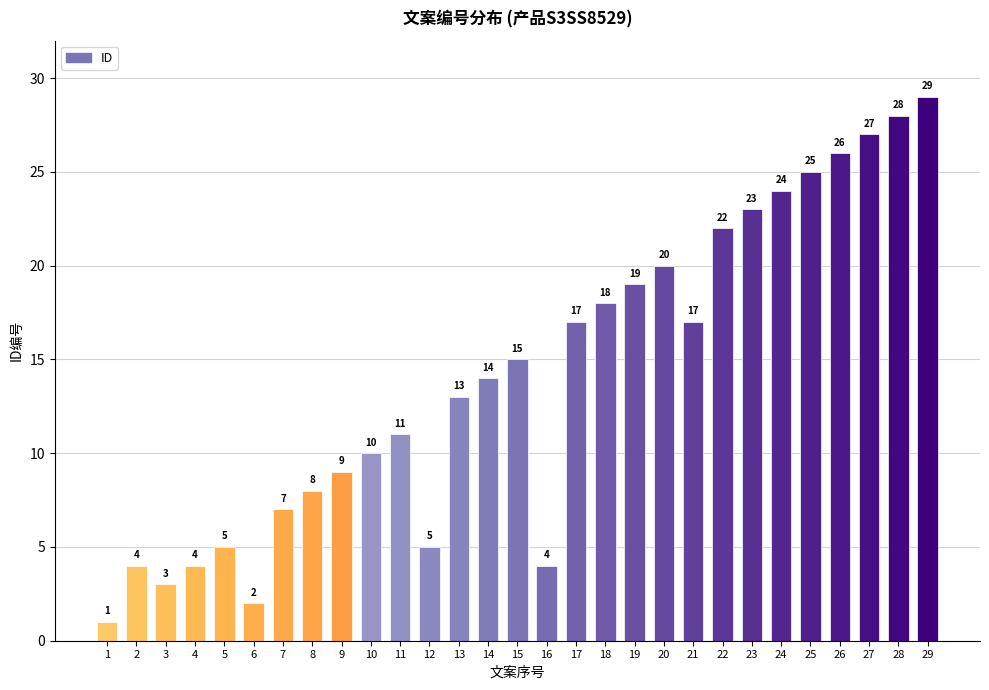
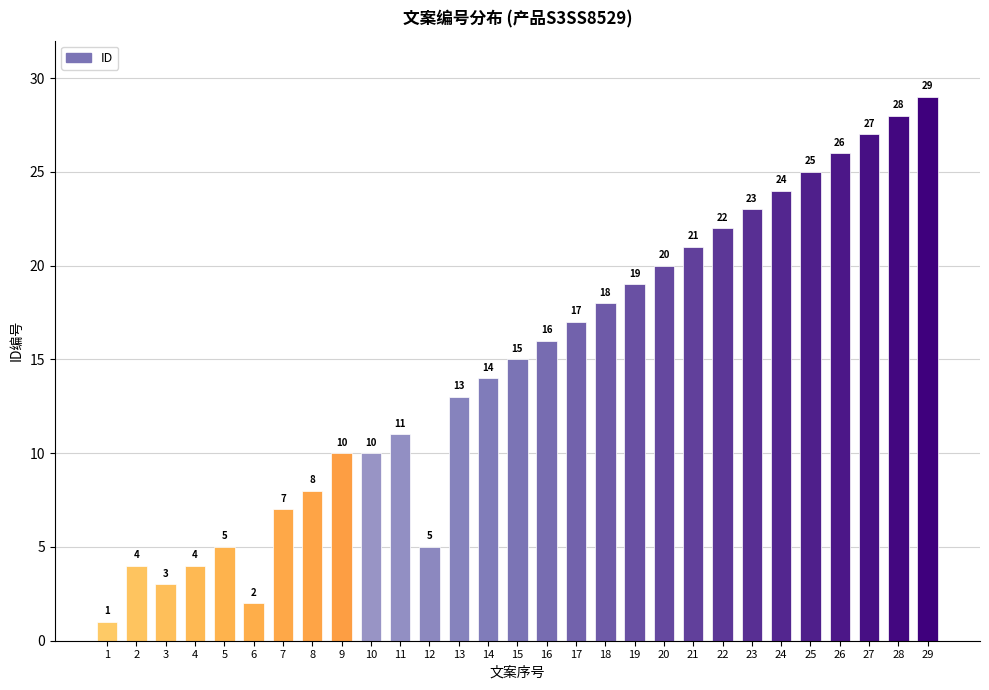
  {
    "1": 1,
    "2": 4,
    "3": 3,
    "4": 4,
    "5": 5,
    "6": 2,
    "7": 7,
    "8": 8,
-   "9": 9,
+   "9": 10,
    "10": 10,
    "11": 11,
    "12": 5,
    "13": 13,
    "14": 14,
    "15": 15,
-   "16": 4,
+   "16": 16,
    "17": 17,
    "18": 18,
    "19": 19,
    "20": 20,
-   "21": 17,
+   "21": 21,
    "22": 22,
    "23": 23,
    "24": 24,
    "25": 25,
    "26": 26,
    "27": 27,
    "28": 28,
    "29": 29
  }
